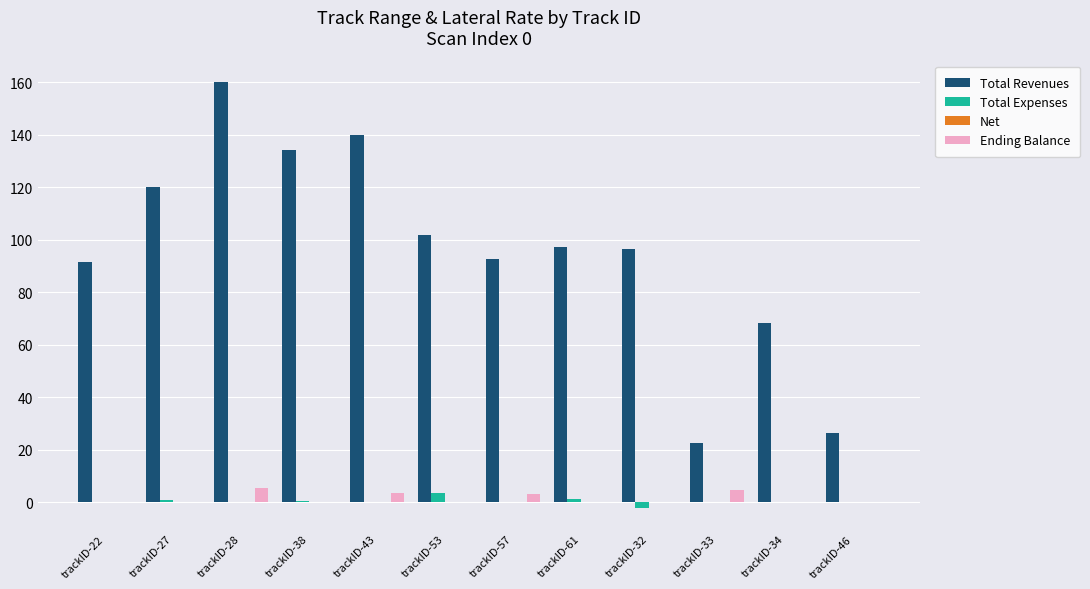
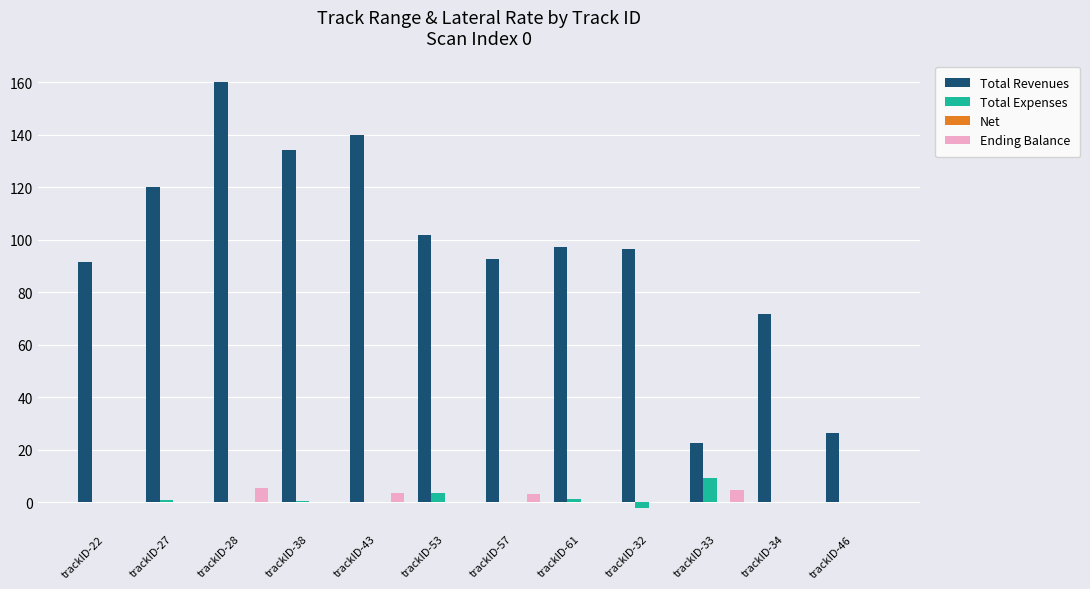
  {
    "Total Revenues": {
      "trackID-22": 92,
      "trackID-27": 120,
      "trackID-28": 160,
      "trackID-38": 134,
      "trackID-43": 140,
      "trackID-53": 102,
      "trackID-57": 93,
      "trackID-61": 97,
      "trackID-32": 97,
      "trackID-33": 23,
-     "trackID-34": 68,
+     "trackID-34": 72,
      "trackID-46": 27
    },
    "Total Expenses": {
      "trackID-22": 0,
      "trackID-53": 4,
      "trackID-61": 1,
      "trackID-32": -2,
-     "trackID-33": 0,
+     "trackID-33": 9,
      "trackID-34": 0,
      "trackID-46": 0
    },
    "Net": {
      "trackID-22": 0,
      "trackID-32": 0,
      "trackID-34": 0
    },
    "Ending Balance": {
      "trackID-22": 0,
      "trackID-27": 0,
      "trackID-28": 6,
      "trackID-43": 4,
      "trackID-53": 0,
      "trackID-57": 3,
      "trackID-61": 0,
      "trackID-32": 0,
      "trackID-33": 5,
      "trackID-46": 0
    }
  }
